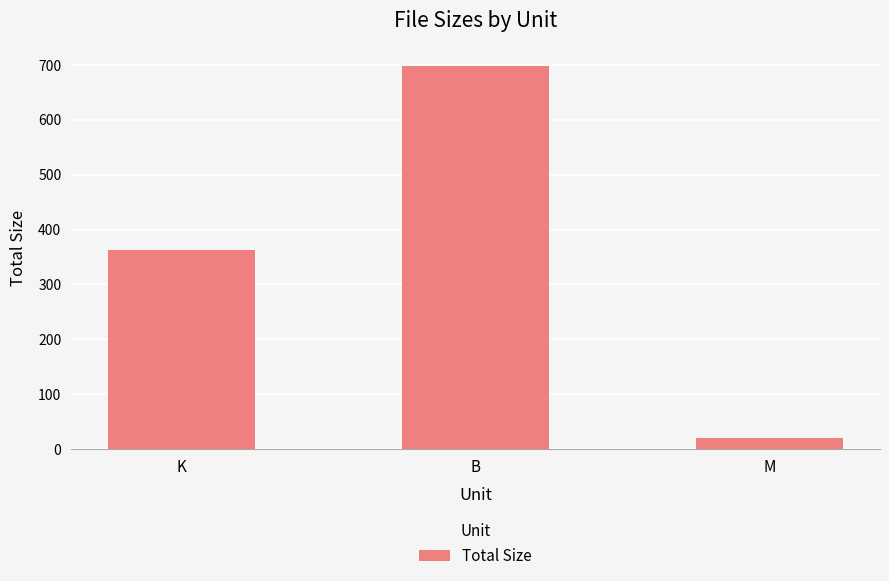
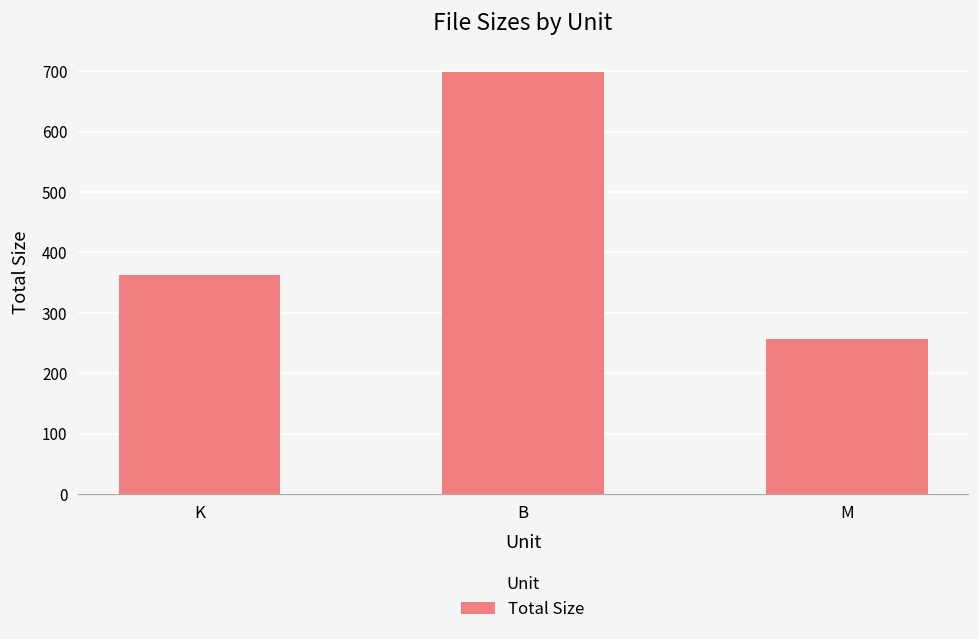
  {
    "K": 360,
    "B": 700,
-   "M": 20
+   "M": 260
  }
